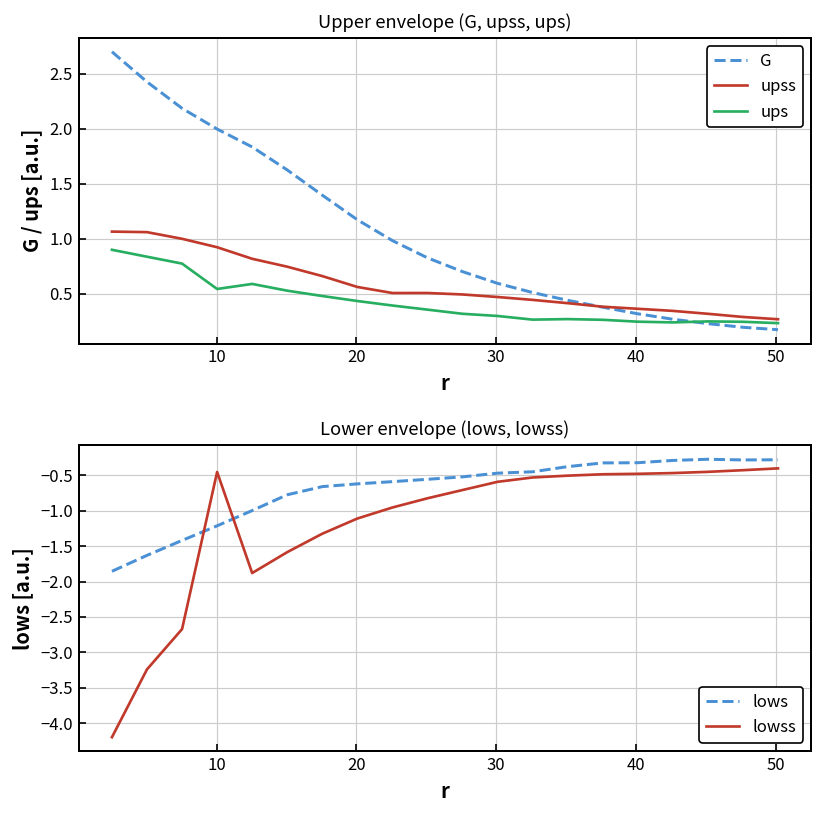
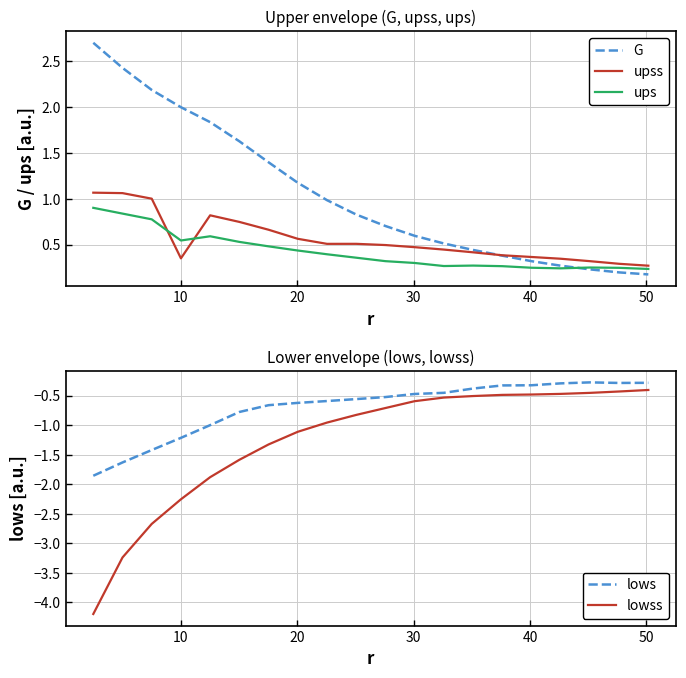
  {
    "Upper envelope (G, upss, ups)": {
      "G": {
        "10": 2.0
      },
      "upss": {
-       "10": 0.9
+       "10": 0.3
      },
      "ups": {
        "10": 0.5
      }
    },
    "Lower envelope (lows, lowss)": {
      "lows": {
        "10": -1.2
      },
      "lowss": {
-       "10": -0.5
+       "10": -2.3
      }
    }
  }
